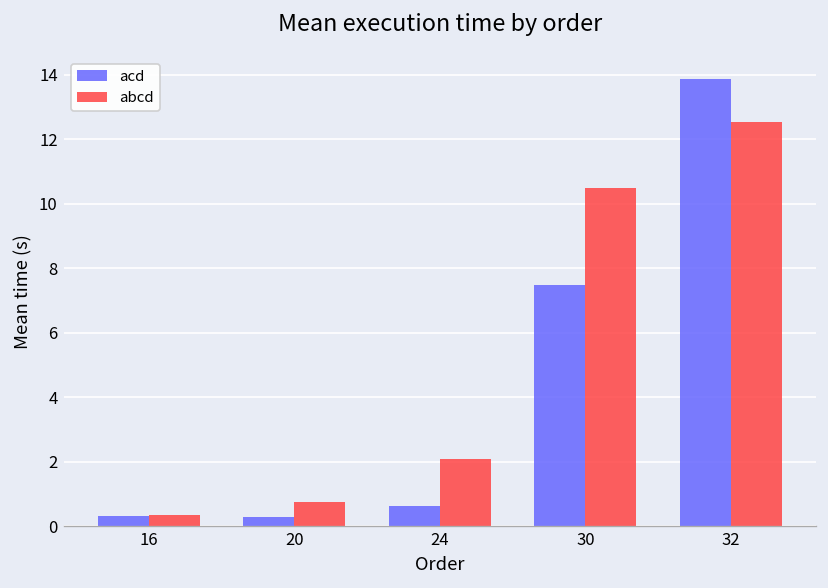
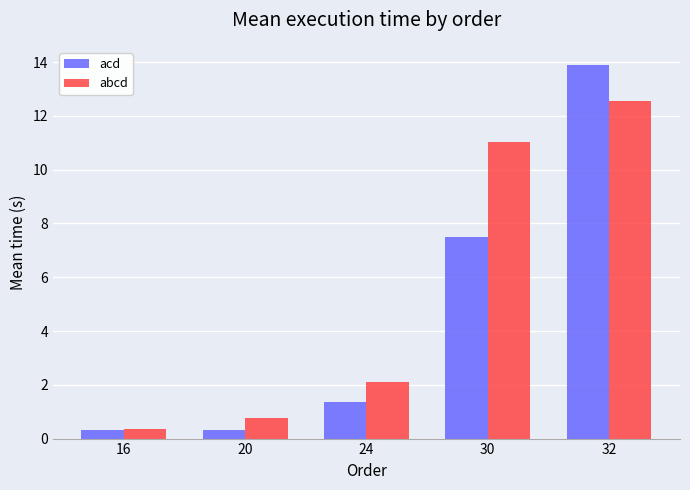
  {
    "acd": {
      "16": 0.3,
      "20": 0.3,
-     "24": 0.6,
+     "24": 1.4,
      "30": 7.5,
      "32": 13.9
    },
    "abcd": {
      "16": 0.4,
      "20": 0.8,
      "24": 2.1,
-     "30": 10.5,
+     "30": 11.0,
      "32": 12.5
    }
  }
